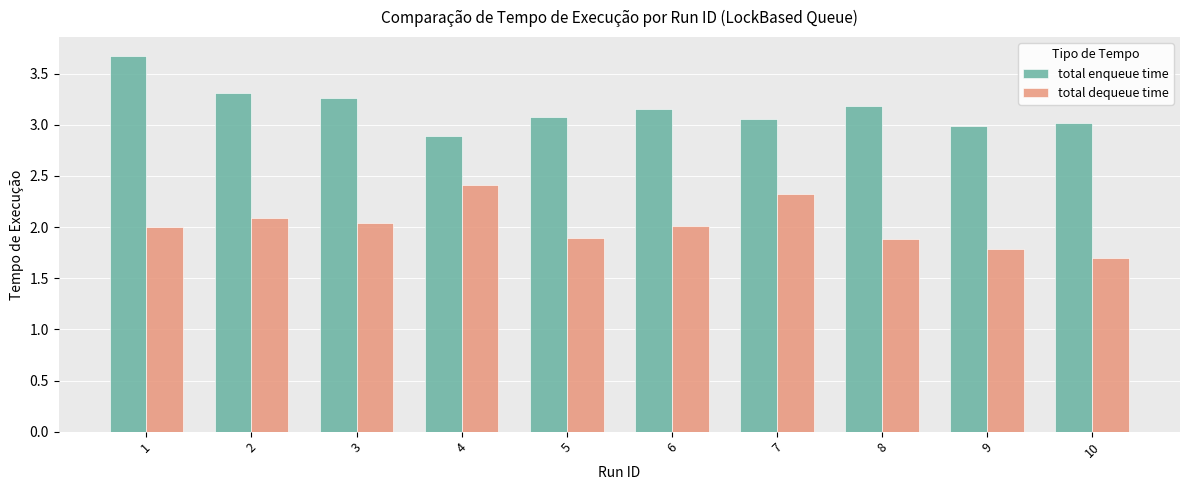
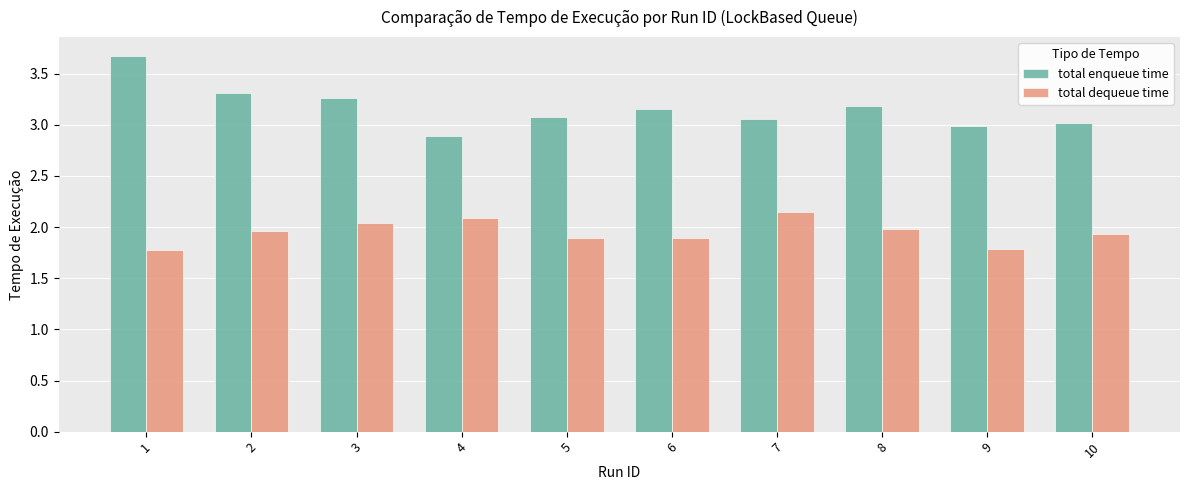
  {
    "total enqueue time": {
      "1": 3.67,
      "2": 3.31,
      "3": 3.26,
      "4": 2.89,
      "5": 3.08,
      "6": 3.15,
      "7": 3.06,
      "8": 3.18,
      "9": 2.99,
      "10": 3.02
    },
    "total dequeue time": {
-     "1": 2.00,
-     "2": 2.09,
+     "1": 1.78,
+     "2": 1.97,
      "3": 2.04,
-     "4": 2.41,
+     "4": 2.08,
      "5": 1.89,
-     "6": 2.01,
-     "7": 2.32,
-     "8": 1.88,
+     "6": 1.89,
+     "7": 2.15,
+     "8": 1.98,
      "9": 1.79,
-     "10": 1.70
+     "10": 1.93
    }
  }
